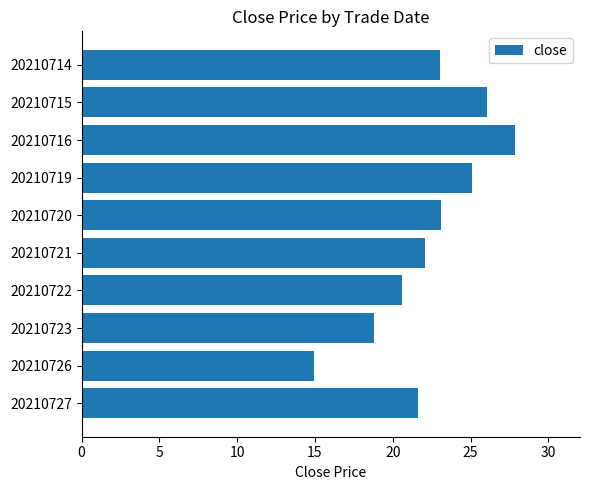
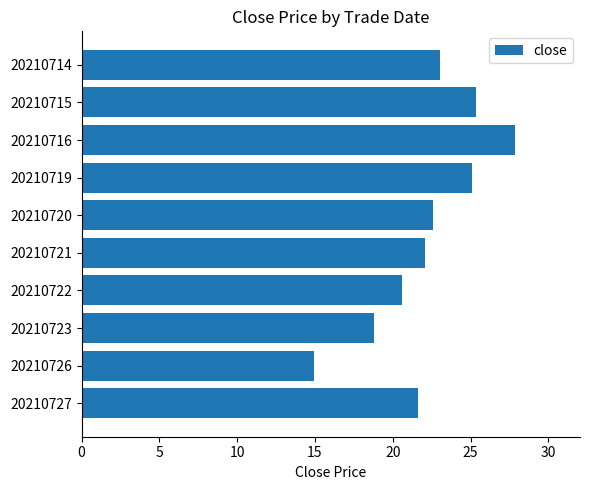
  {
    "20210714": 23.0,
-   "20210715": 26.1,
+   "20210715": 25.3,
    "20210716": 27.9,
    "20210719": 25.1,
-   "20210720": 23.1,
+   "20210720": 22.6,
    "20210721": 22.1,
    "20210722": 20.6,
    "20210723": 18.8,
    "20210726": 14.9,
    "20210727": 21.6
  }
